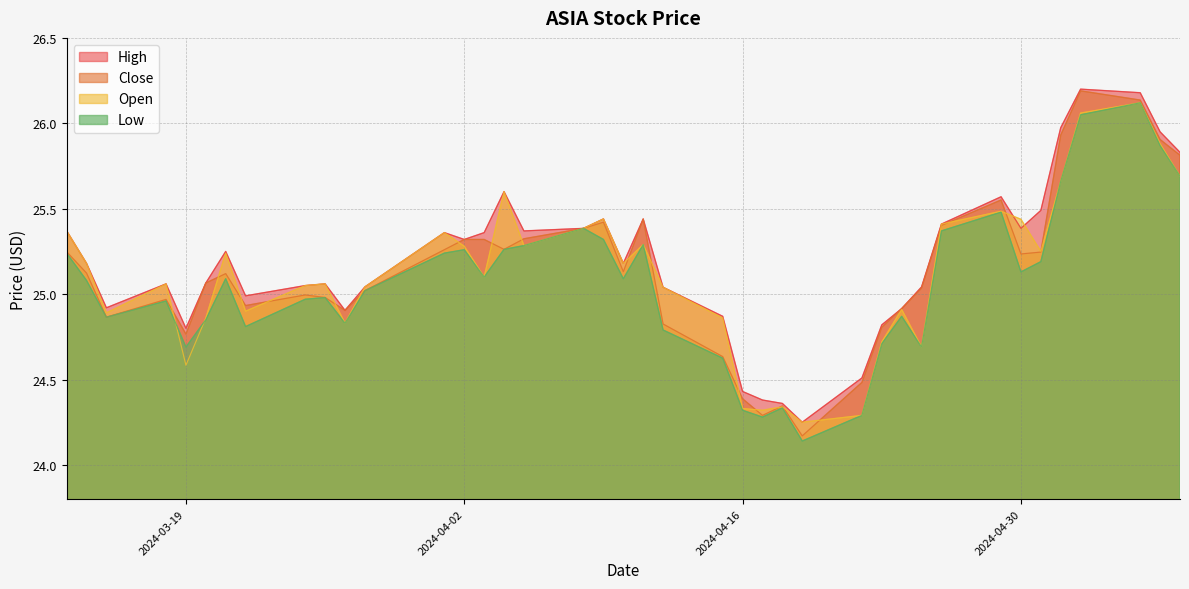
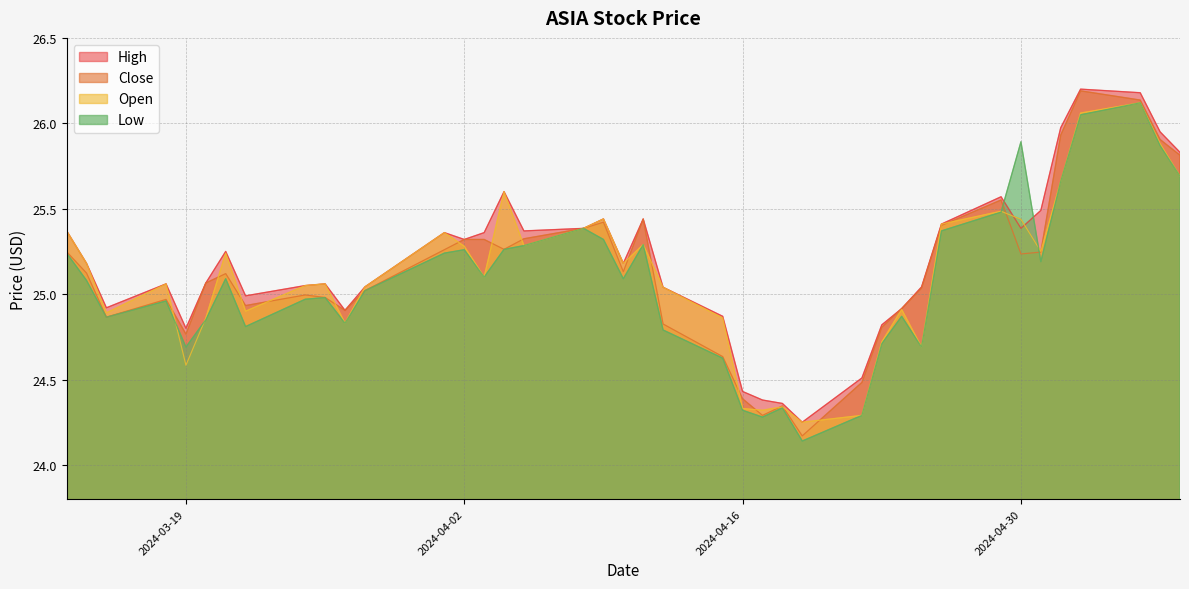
  {
    "Open": {
      "2024-03-19": 24.58,
      "2024-04-02": 25.28,
      "2024-04-30": 25.44
    },
    "Low": {
      "2024-03-19": 24.69,
      "2024-04-02": 25.26,
-     "2024-04-30": 25.13
+     "2024-04-30": 25.89
    }
  }
